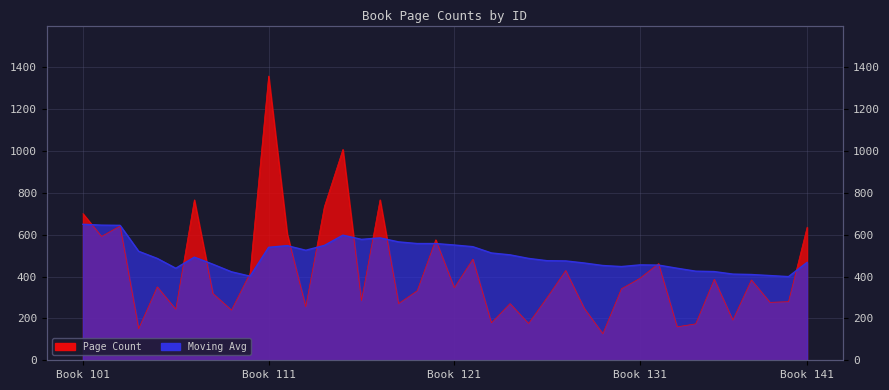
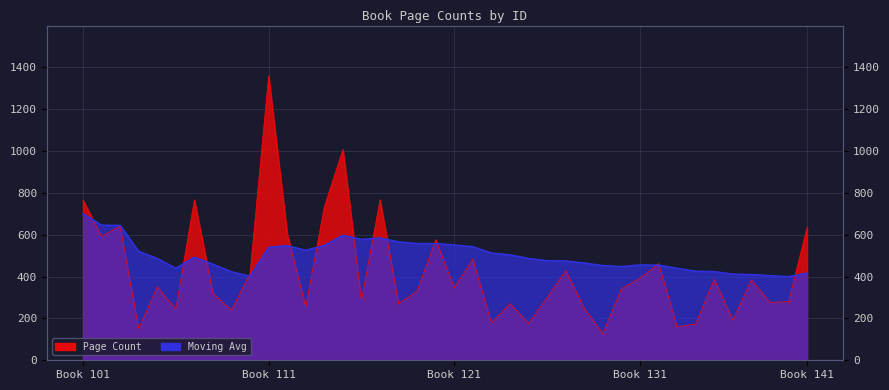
  {
    "Page Count": {
-     "Book 101": 700,
+     "Book 101": 770,
      "Book 111": 1360,
      "Book 121": 350,
      "Book 131": 390,
      "Book 141": 640
    },
    "Moving Avg": {
-     "Book 101": 650,
+     "Book 101": 700,
      "Book 111": 540,
      "Book 121": 550,
      "Book 131": 460,
-     "Book 141": 470
+     "Book 141": 420
    }
  }
